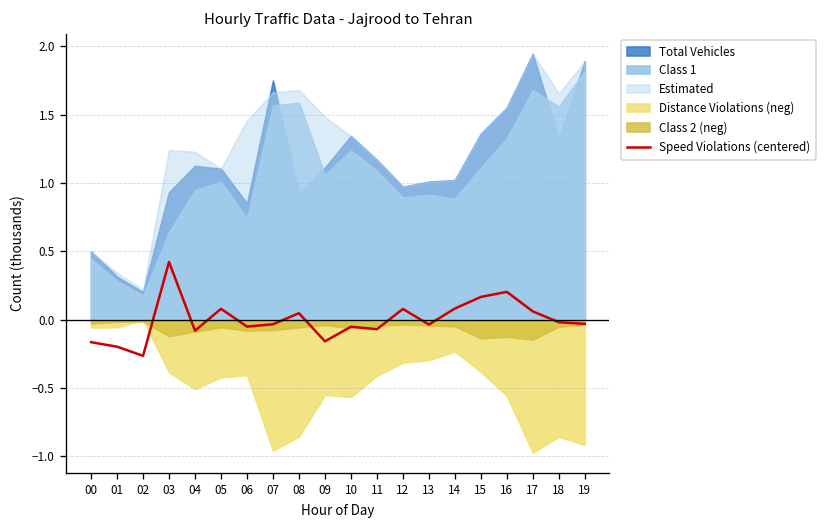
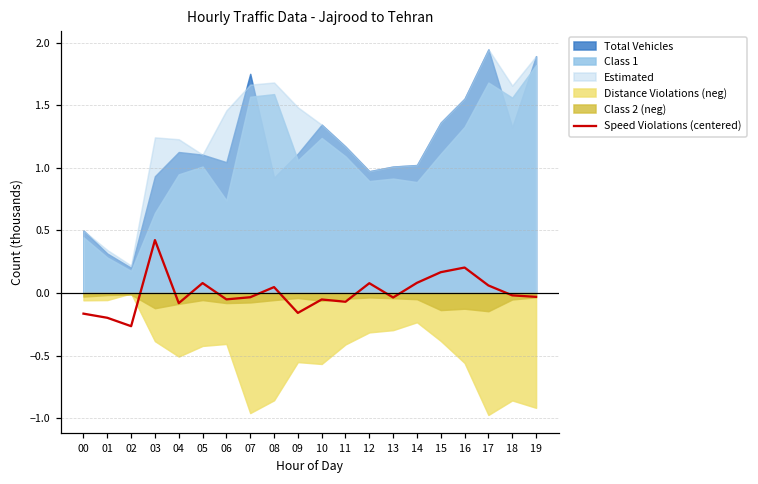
  {
    "Speed Violations (centered)": {
      "00": -0.16,
      "01": -0.20,
      "02": -0.26,
      "03": 0.42,
      "04": -0.08,
      "05": 0.08,
      "06": -0.05,
      "07": -0.03,
      "08": 0.05,
      "09": -0.16,
      "10": -0.05,
      "11": -0.07,
      "12": 0.08,
      "13": -0.03,
      "14": 0.08,
      "15": 0.17,
      "16": 0.20,
      "17": 0.06,
      "19": -0.03
    },
    "Total Vehicles": {
      "01": 0.32,
      "03": 0.93,
      "04": 1.13,
-     "06": 0.85,
+     "06": 1.05,
      "07": 1.75,
      "08": 0.92,
      "09": 1.11,
      "18": 1.32
    }
  }
